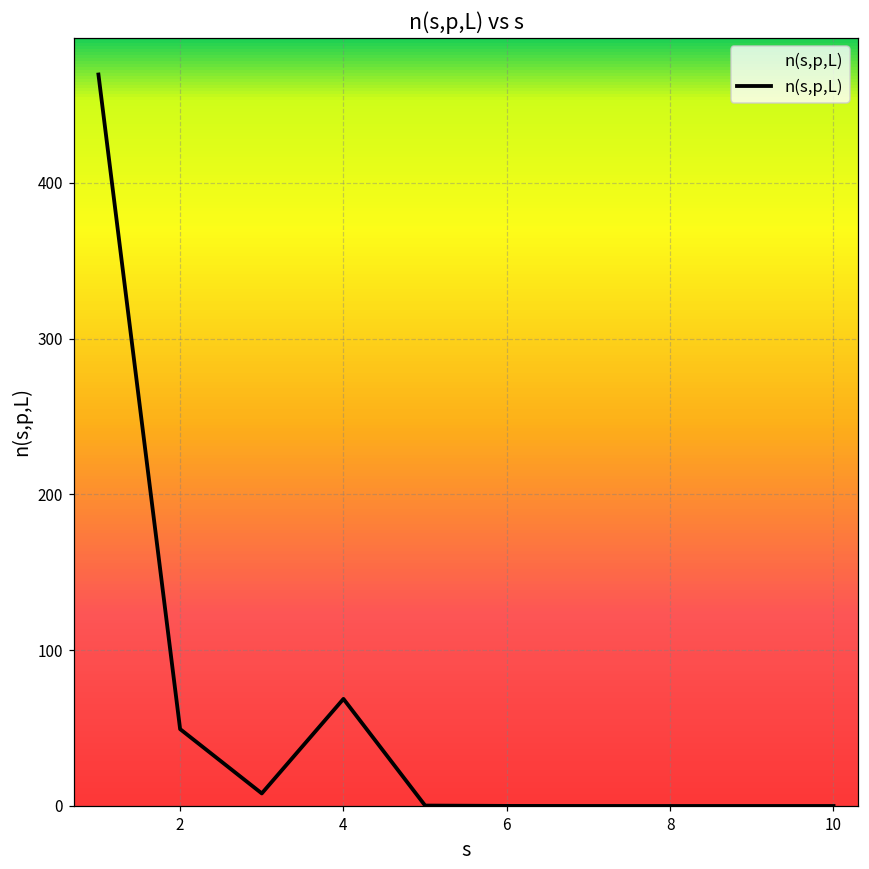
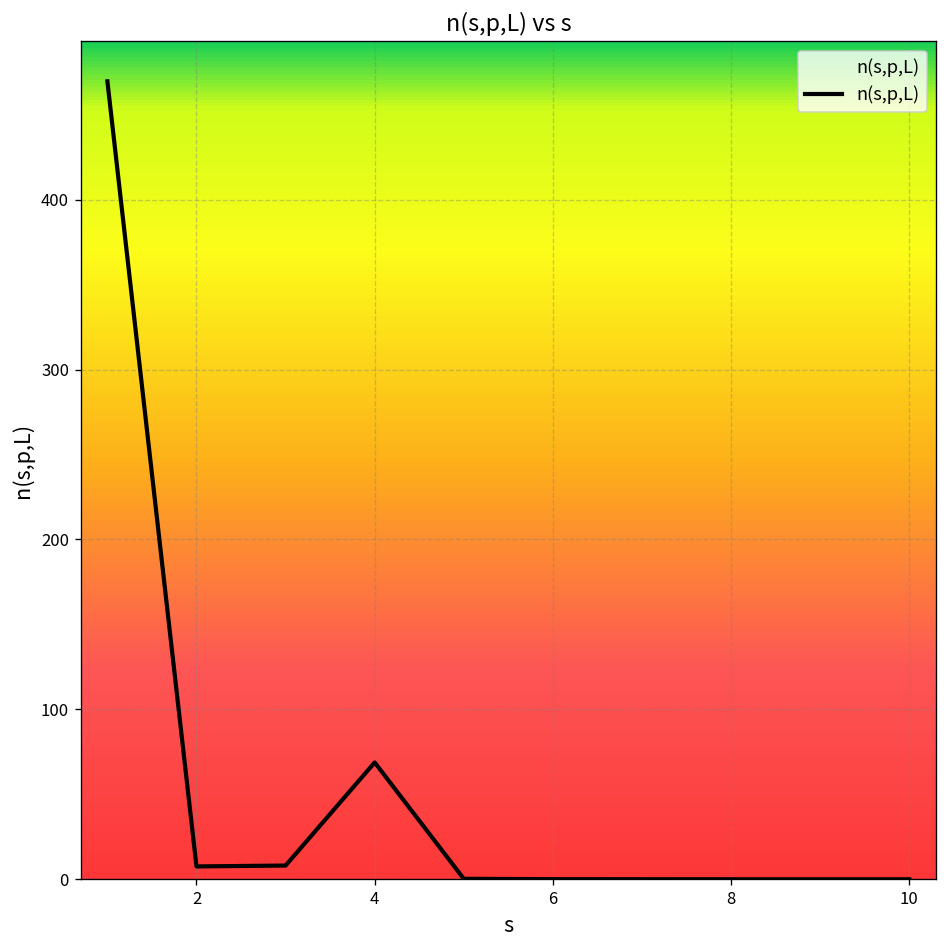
  {
-   "2": 49,
+   "2": 8,
    "4": 69,
    "6": 0,
    "8": 0,
    "10": 0
  }
